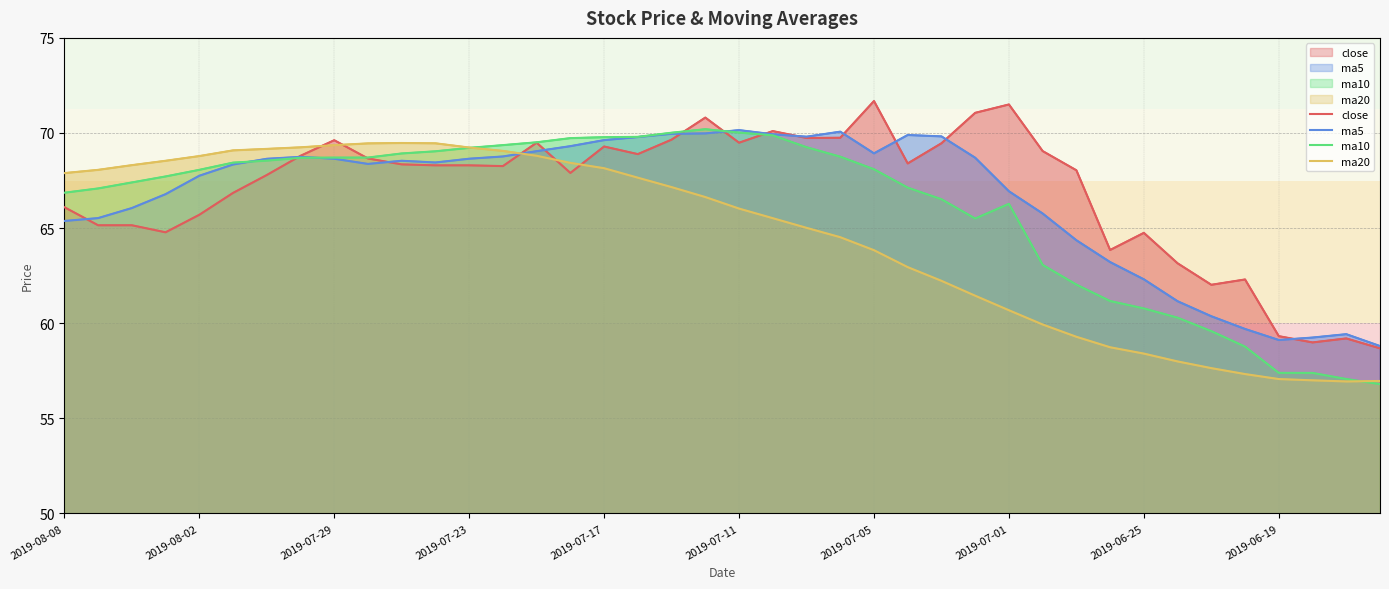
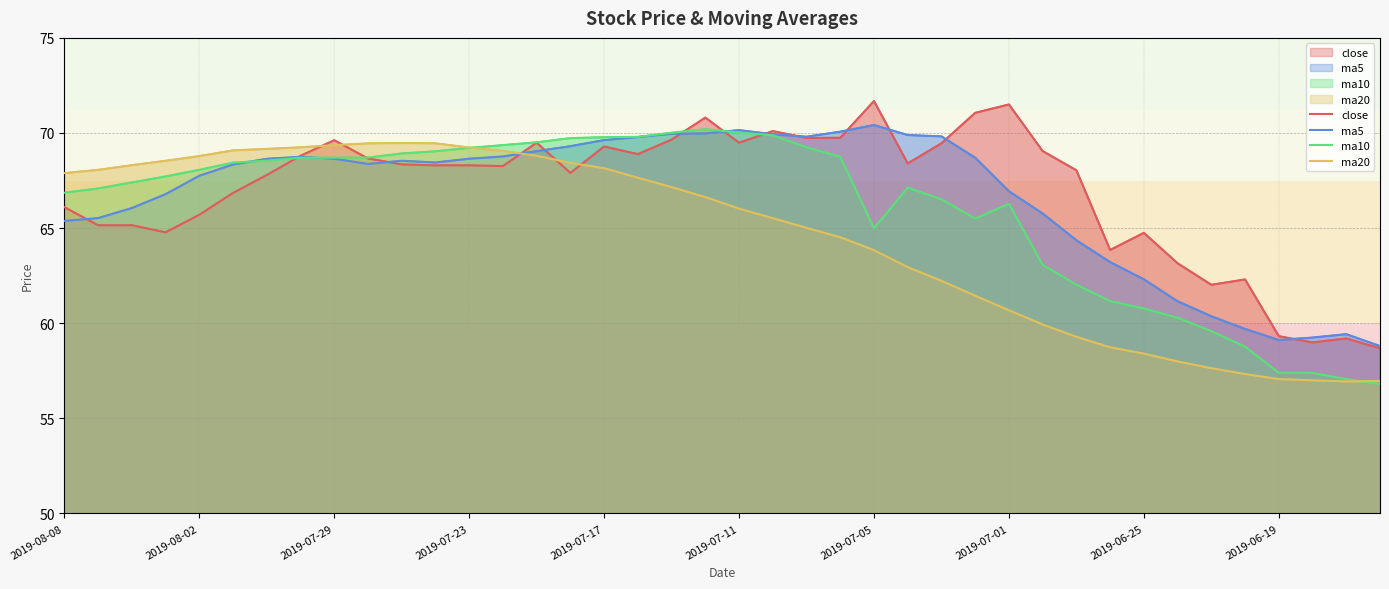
  {
    "ma5": {
      "2019-08-08": 65.4,
      "2019-08-02": 67.8,
      "2019-07-23": 68.6,
      "2019-07-17": 69.6,
-     "2019-07-05": 68.9,
+     "2019-07-05": 70.4,
      "2019-07-01": 66.9,
      "2019-06-25": 62.3,
      "2019-06-19": 59.1
    },
    "ma10": {
      "2019-08-08": 66.9,
      "2019-08-02": 68.1,
      "2019-07-17": 69.8,
-     "2019-07-05": 68.1,
+     "2019-07-05": 65.0,
      "2019-07-01": 66.3,
      "2019-06-25": 60.8,
      "2019-06-19": 57.4
    }
  }
